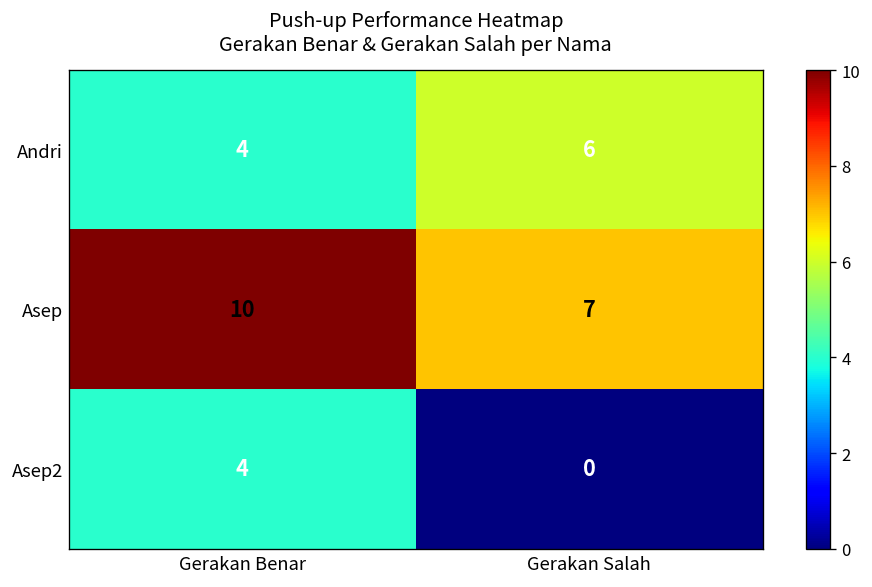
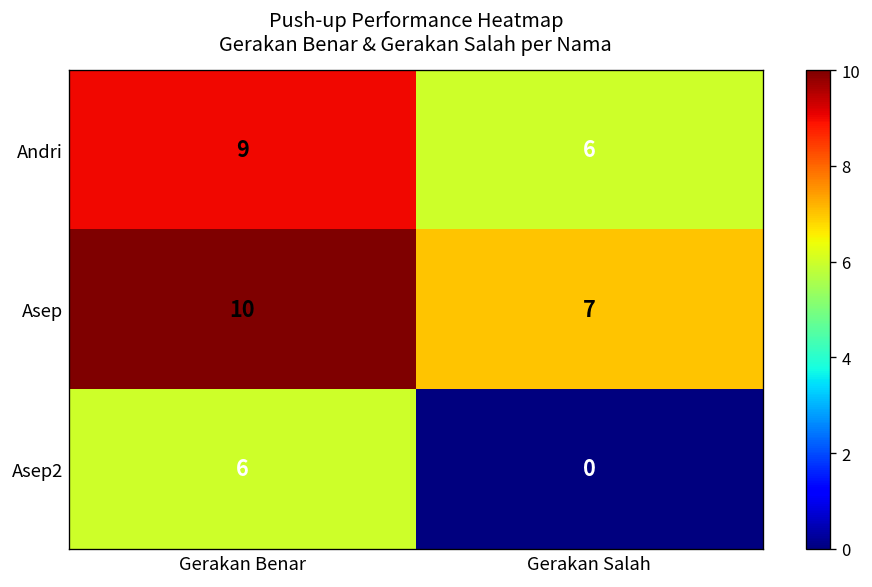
  {
    "Andri": {
-     "Gerakan Benar": 4,
+     "Gerakan Benar": 9,
      "Gerakan Salah": 6
    },
    "Asep": {
      "Gerakan Benar": 10,
      "Gerakan Salah": 7
    },
    "Asep2": {
-     "Gerakan Benar": 4,
+     "Gerakan Benar": 6,
      "Gerakan Salah": 0
    }
  }
